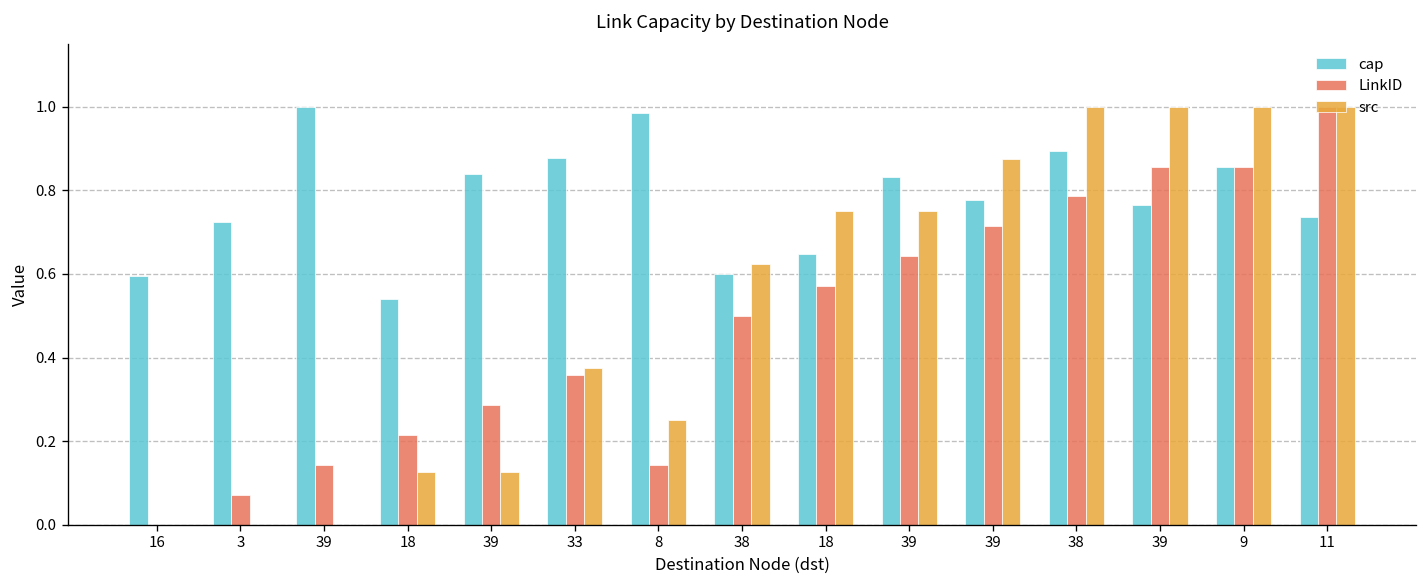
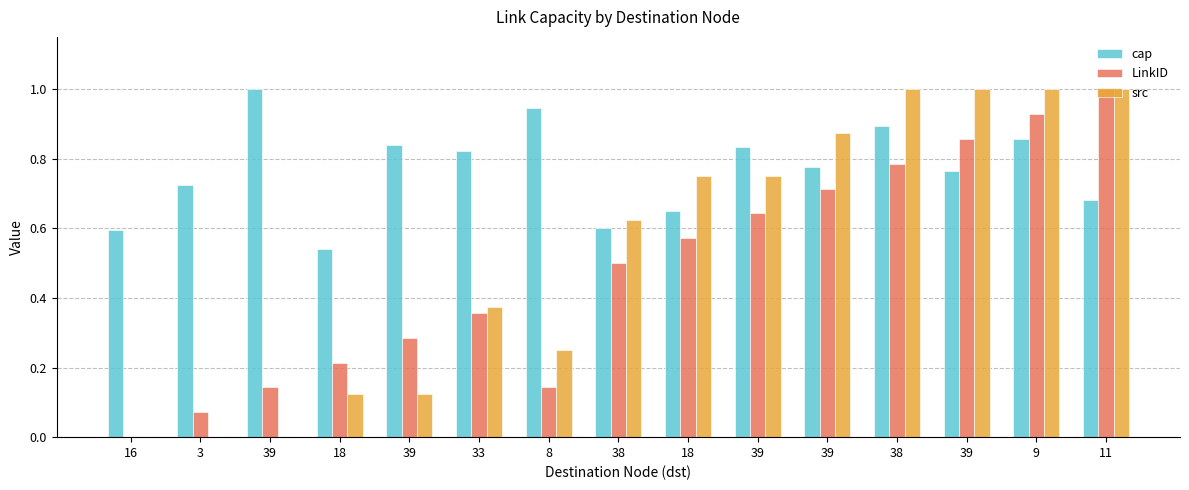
  {
    "cap": {
      "16": 0.59,
      "3": 0.72,
-     "33": 0.88,
-     "8": 0.99,
+     "33": 0.82,
+     "8": 0.94,
      "9": 0.86,
-     "11": 0.74
+     "11": 0.68
    },
    "LinkID": {
      "16": 0.00,
      "3": 0.07,
      "33": 0.36,
      "8": 0.14,
-     "9": 0.86,
+     "9": 0.93,
      "11": 1.00
    },
    "src": {
      "16": 0.00,
      "3": 0.00,
      "33": 0.38,
      "8": 0.25,
      "9": 1.00,
      "11": 1.00
    }
  }
